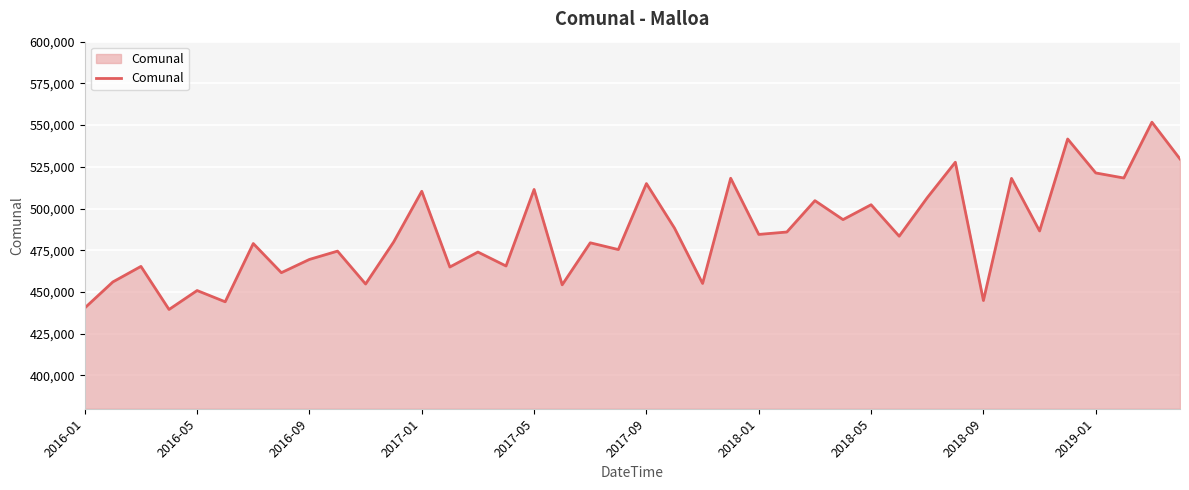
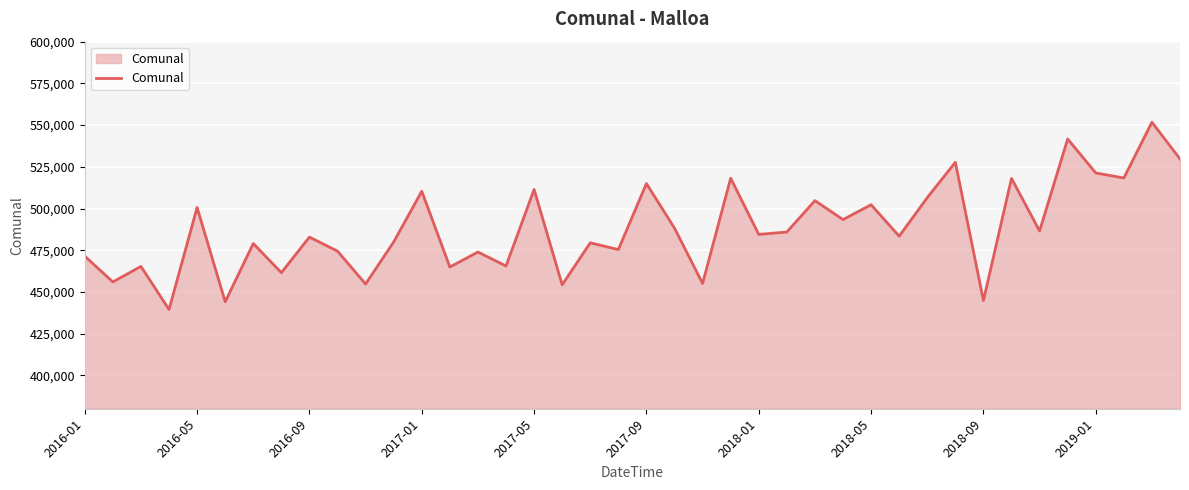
  {
-   "2016-01": "440,000",
-   "2016-05": "451,000",
-   "2016-09": "469,000",
+   "2016-01": "471,000",
+   "2016-05": "501,000",
+   "2016-09": "483,000",
    "2017-01": "510,000",
    "2017-05": "511,000",
    "2017-09": "515,000",
    "2018-01": "484,000",
    "2018-05": "502,000",
    "2018-09": "445,000",
    "2019-01": "521,000"
  }
